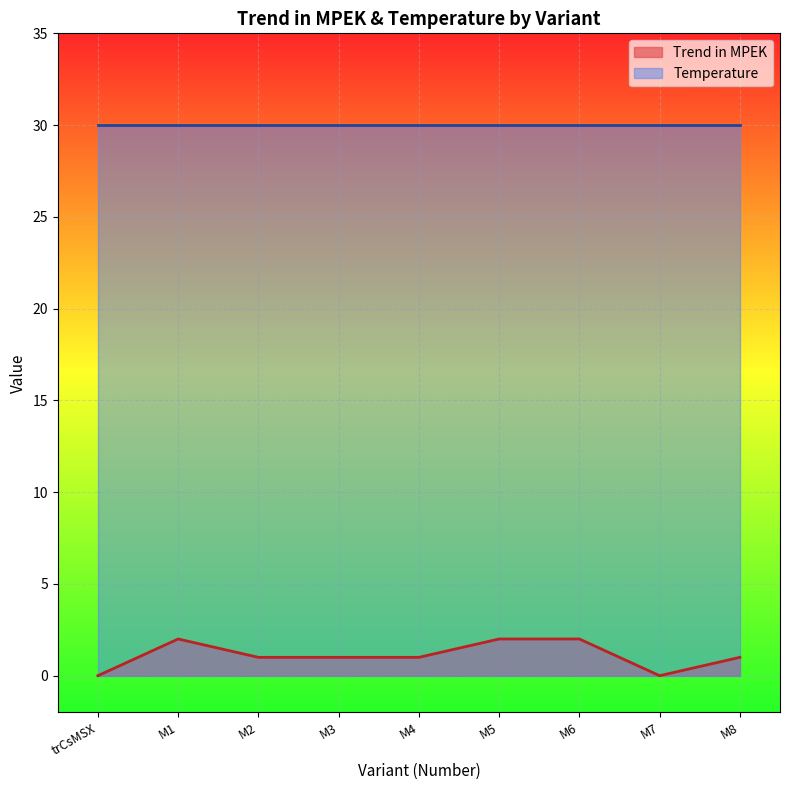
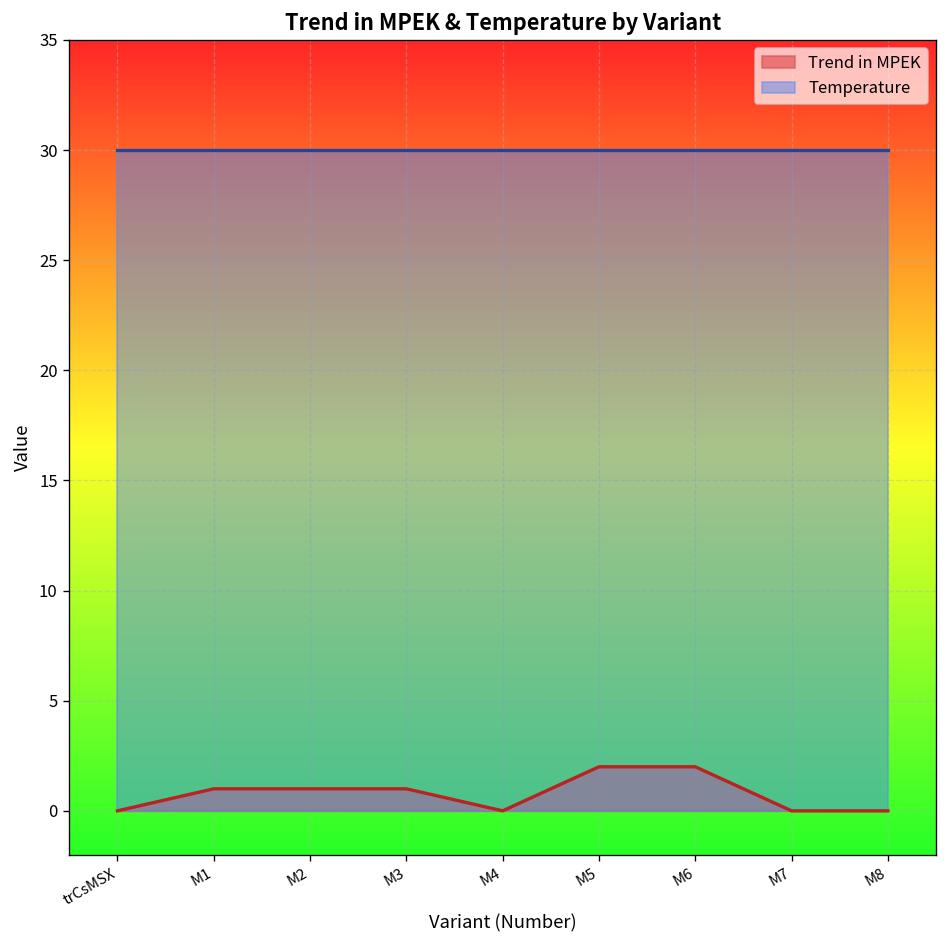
  {
    "Trend in MPEK": {
      "trCsMSX": 0,
-     "M1": 2,
+     "M1": 1,
      "M2": 1,
      "M3": 1,
-     "M4": 1,
+     "M4": 0,
      "M5": 2,
      "M6": 2,
      "M7": 0,
-     "M8": 1
+     "M8": 0
    },
    "Temperature": {
      "trCsMSX": 30,
      "M1": 30,
      "M2": 30,
      "M3": 30,
      "M4": 30,
      "M5": 30,
      "M6": 30,
      "M7": 30,
      "M8": 30
    }
  }
